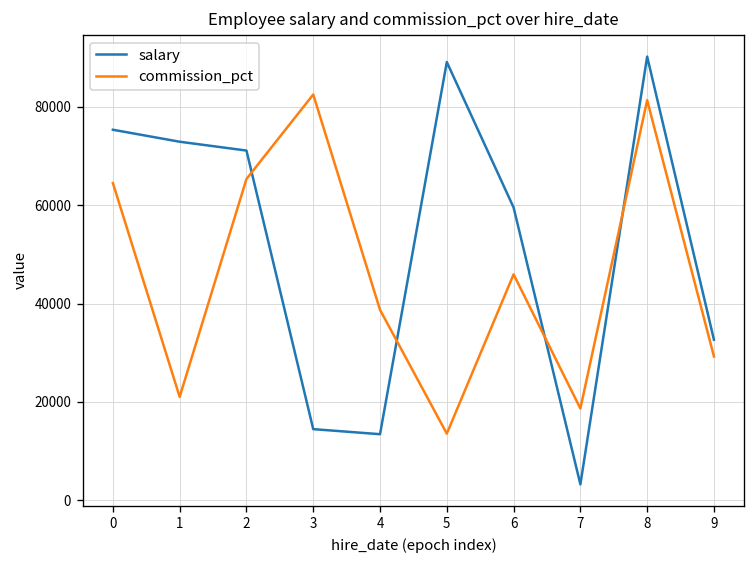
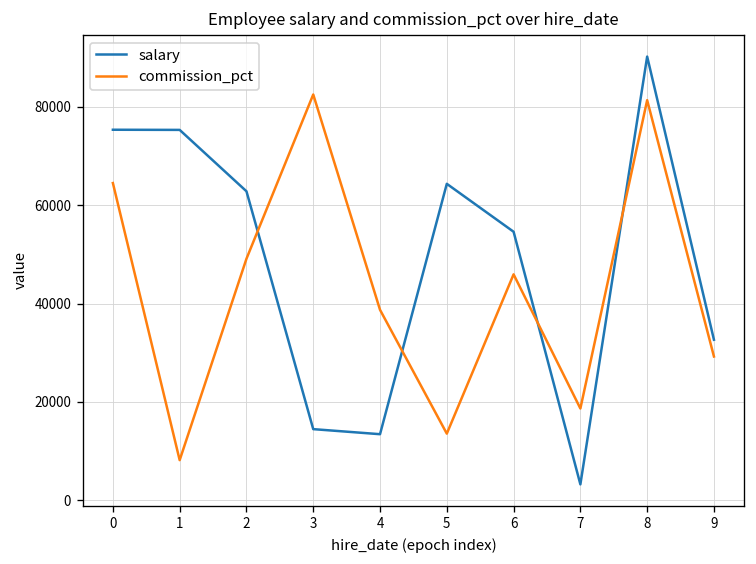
  {
    "salary": {
      "0": 75000,
-     "1": 73000,
-     "2": 71000,
+     "1": 75000,
+     "2": 63000,
      "3": 14000,
      "4": 13000,
-     "5": 89000,
-     "6": 60000,
+     "5": 64000,
+     "6": 55000,
      "7": 3000,
      "8": 90000,
      "9": 33000
    },
    "commission_pct": {
      "0": 64000,
-     "1": 21000,
-     "2": 65000,
+     "1": 8000,
+     "2": 49000,
      "3": 82000,
      "4": 39000,
      "5": 14000,
      "6": 46000,
      "7": 19000,
      "8": 81000,
      "9": 29000
    }
  }
